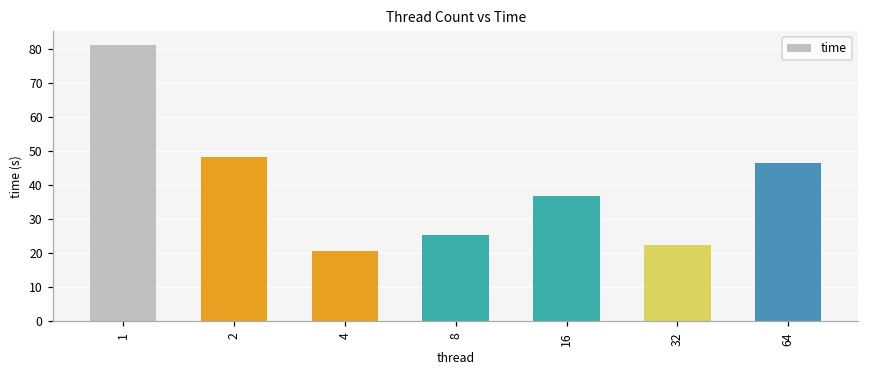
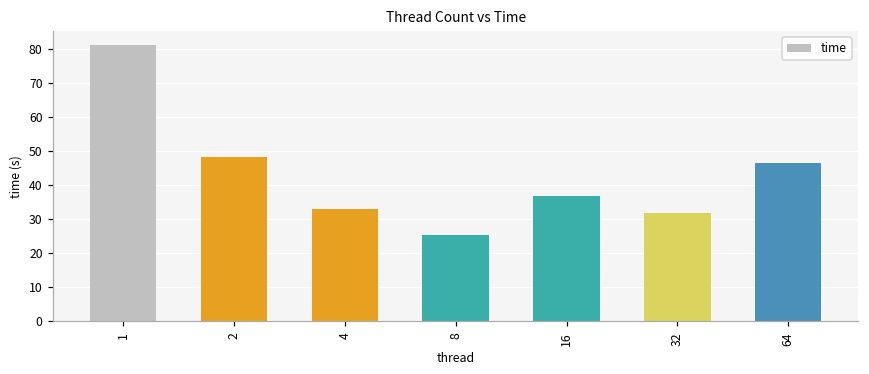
  {
    "1": 81,
    "2": 48,
-   "4": 21,
+   "4": 33,
    "8": 25,
    "16": 37,
-   "32": 22,
+   "32": 32,
    "64": 47
  }
